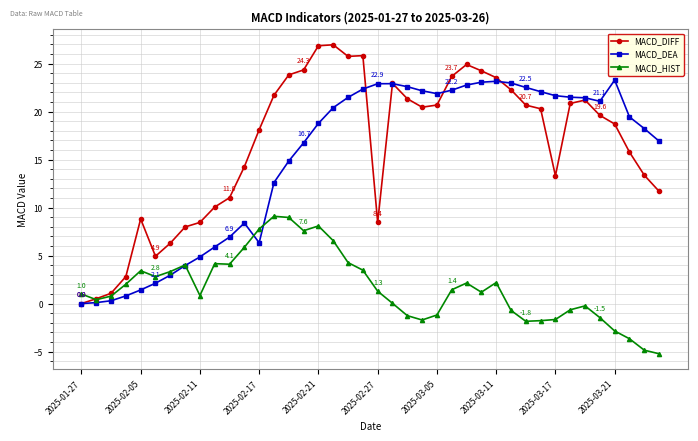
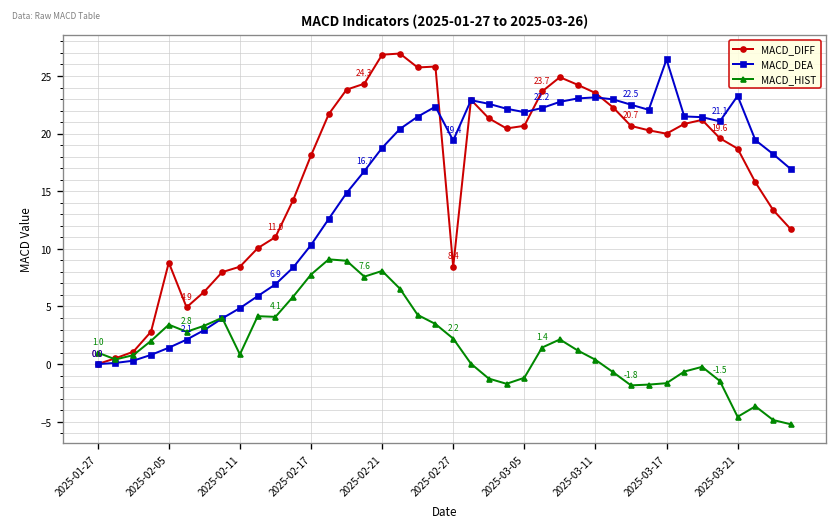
  {
    "MACD_DIFF": {
      "2025-02-05": 9,
      "2025-02-11": 8,
      "2025-02-17": 18,
      "2025-02-21": 27,
      "2025-03-05": 21,
      "2025-03-11": 24,
-     "2025-03-17": 13,
+     "2025-03-17": 20,
      "2025-03-21": 19
    },
    "MACD_DEA": {
-     "2025-02-17": 6,
-     "2025-02-27": 22.9,
-     "2025-03-17": 22
+     "2025-02-17": 10,
+     "2025-02-27": 19.4,
+     "2025-03-17": 26
    },
    "MACD_HIST": {
      "2025-01-27": 1.0,
-     "2025-02-27": 1.3,
-     "2025-03-11": 2,
-     "2025-03-21": -3
+     "2025-02-27": 2.2,
+     "2025-03-11": 0,
+     "2025-03-21": -5
    }
  }
